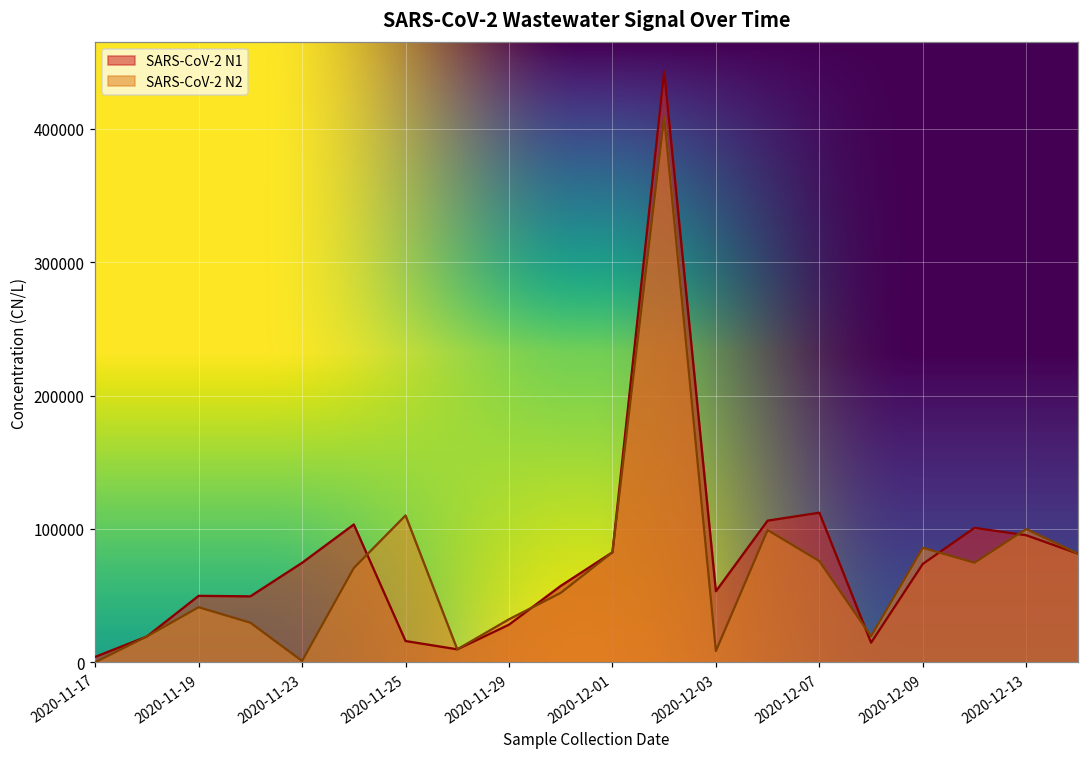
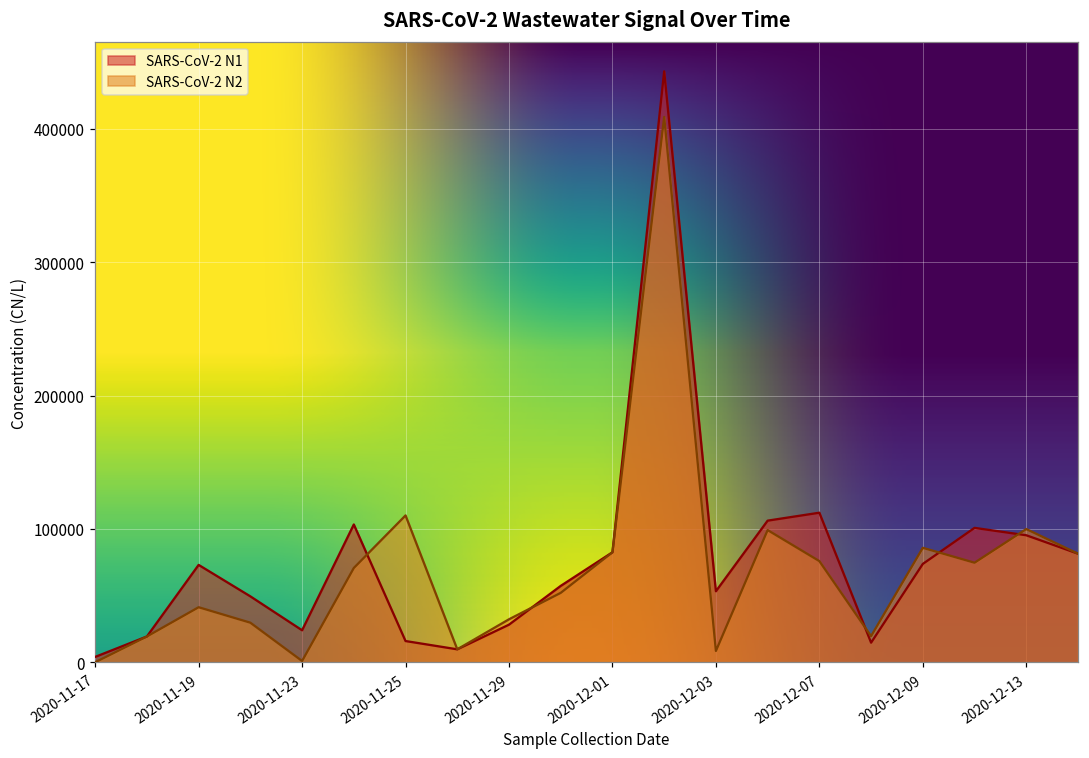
  {
    "SARS-CoV-2 N1": {
      "2020-11-17": 4000,
-     "2020-11-19": 50000,
-     "2020-11-23": 75000,
+     "2020-11-19": 73000,
+     "2020-11-23": 24000,
      "2020-11-25": 16000,
      "2020-11-29": 28000,
      "2020-12-03": 53000,
      "2020-12-07": 112000,
      "2020-12-09": 74000,
      "2020-12-13": 95000
    },
    "SARS-CoV-2 N2": {
      "2020-11-17": 0,
      "2020-11-19": 41000,
      "2020-11-23": 1000,
      "2020-11-25": 110000,
      "2020-11-29": 32000,
      "2020-12-03": 8000,
      "2020-12-07": 76000,
      "2020-12-09": 86000,
      "2020-12-13": 100000
    }
  }
